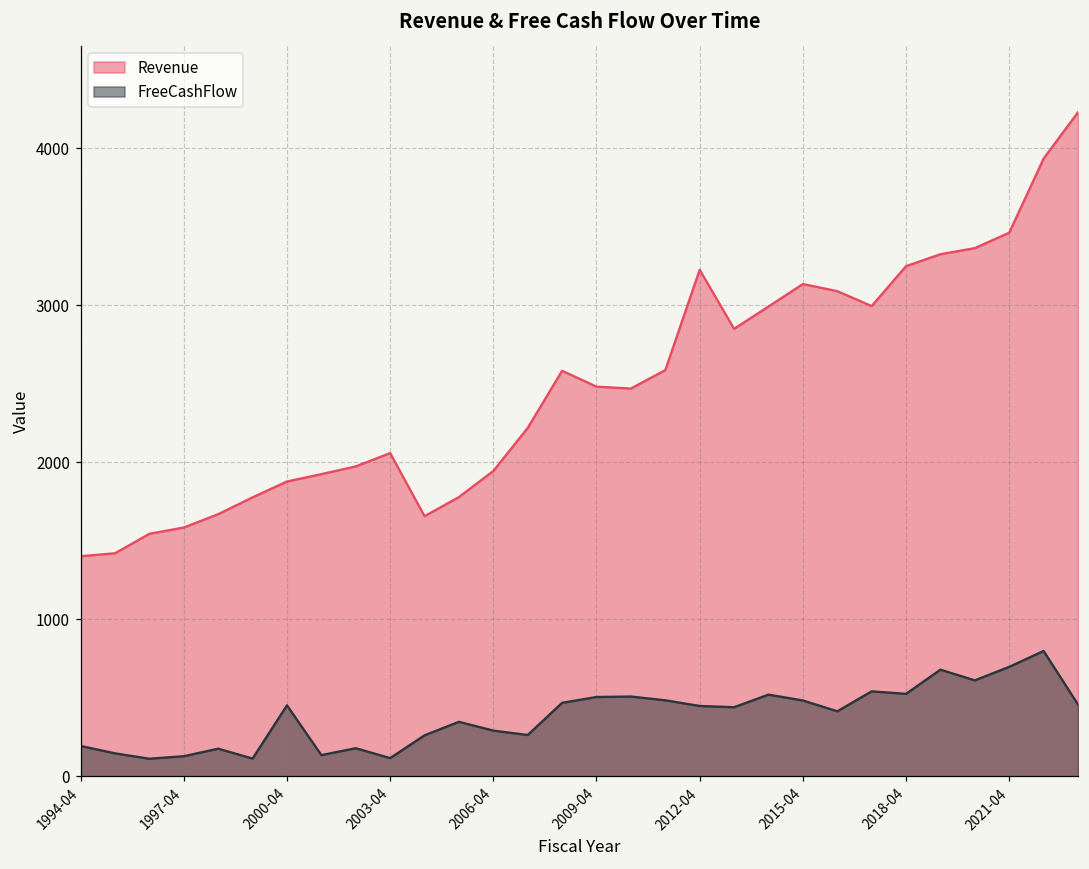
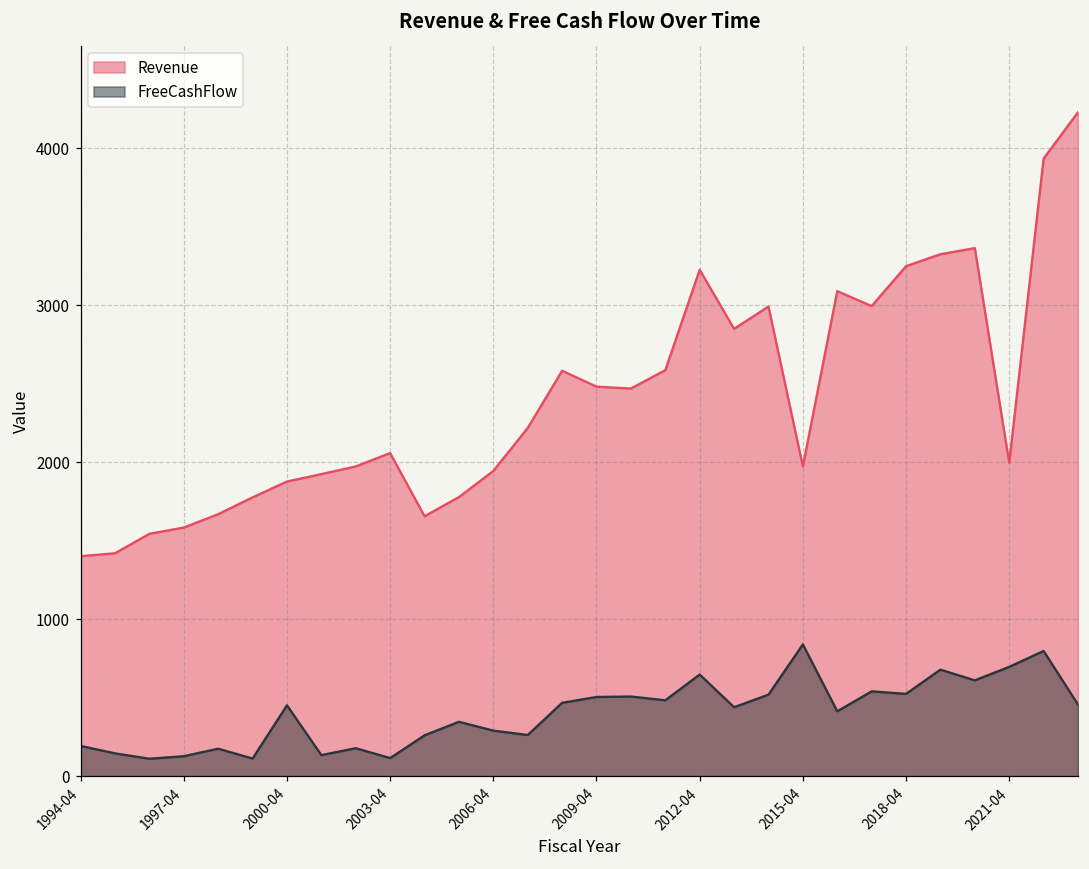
  {
    "Revenue": {
      "1994-04": 1400,
      "1997-04": 1580,
      "2000-04": 1880,
      "2003-04": 2060,
      "2006-04": 1940,
      "2009-04": 2480,
      "2012-04": 3230,
-     "2015-04": 3130,
+     "2015-04": 1970,
      "2018-04": 3250,
-     "2021-04": 3460
+     "2021-04": 2000
    },
    "FreeCashFlow": {
      "1994-04": 190,
      "1997-04": 130,
      "2000-04": 450,
      "2003-04": 120,
      "2006-04": 290,
      "2009-04": 510,
-     "2012-04": 450,
-     "2015-04": 480,
+     "2012-04": 650,
+     "2015-04": 840,
      "2018-04": 530,
      "2021-04": 700
    }
  }
